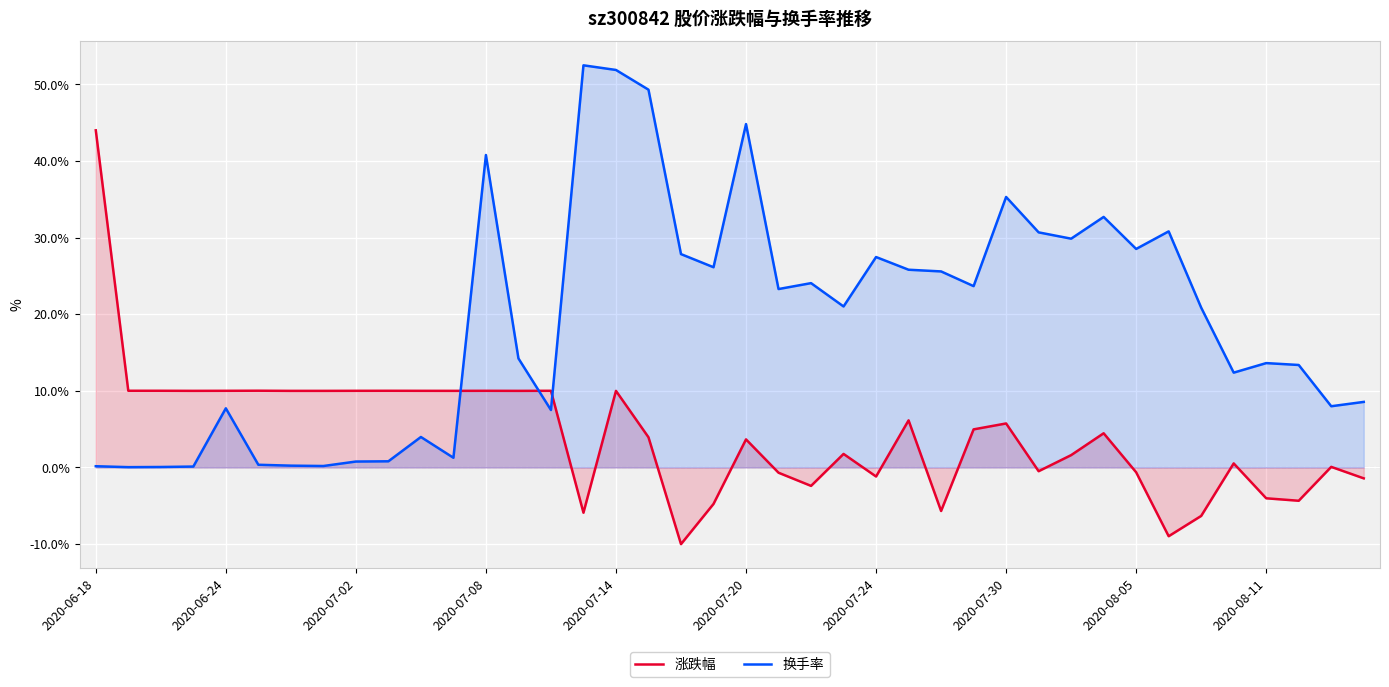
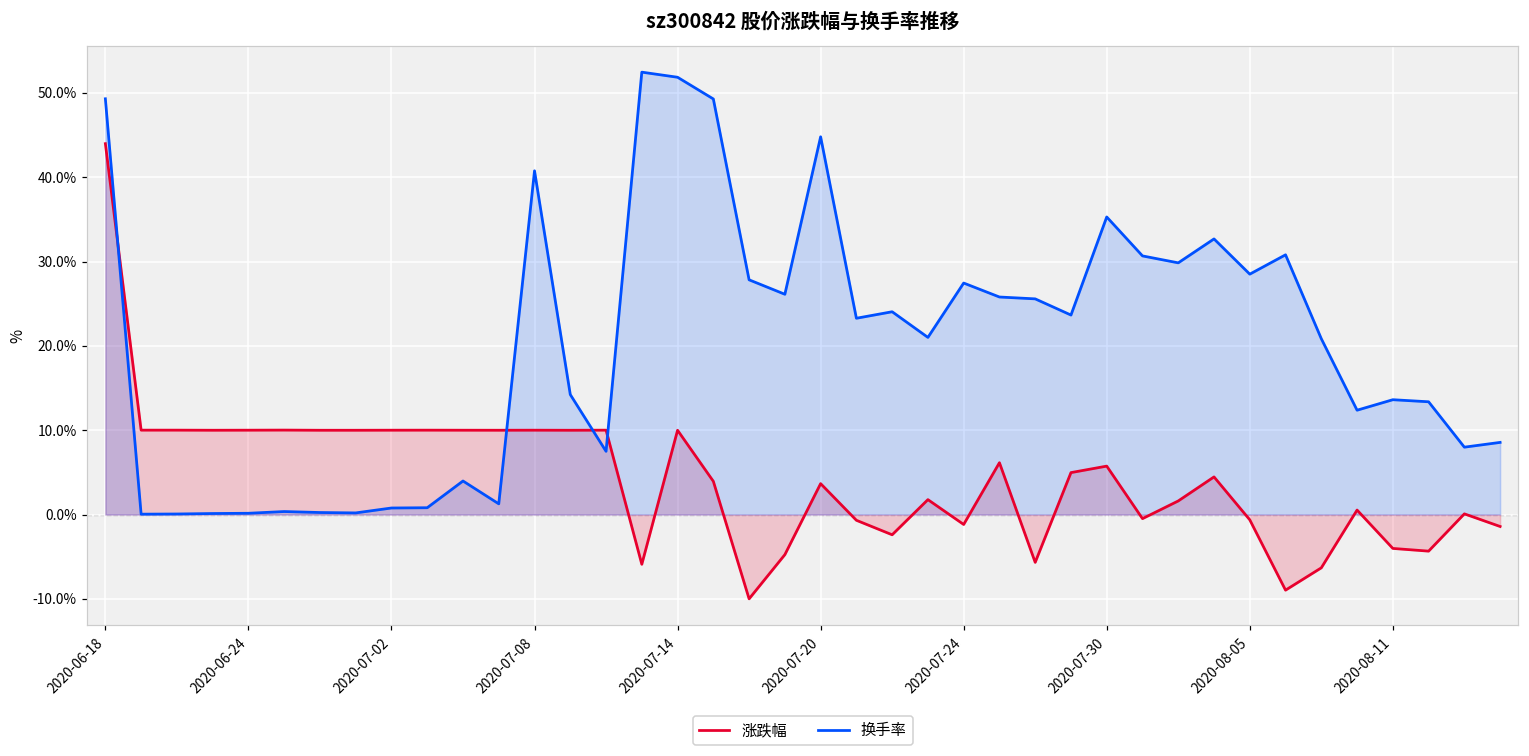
  {
    "换手率": {
-     "2020-06-18": "0%",
-     "2020-06-24": "8%",
+     "2020-06-18": "49%",
+     "2020-06-24": "0%",
      "2020-07-02": "1%",
      "2020-07-08": "41%",
      "2020-07-14": "52%",
      "2020-07-20": "45%",
      "2020-07-24": "27%",
      "2020-07-30": "35%",
      "2020-08-05": "29%",
      "2020-08-11": "14%"
    }
  }
